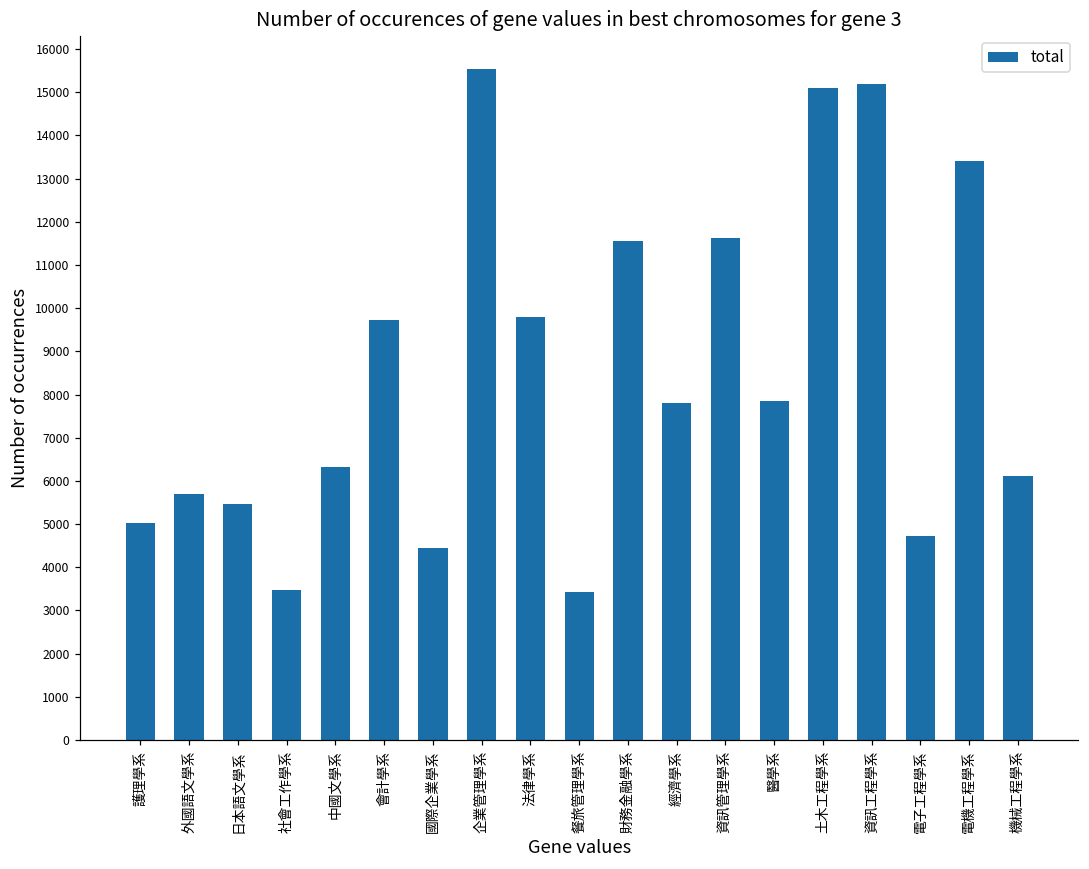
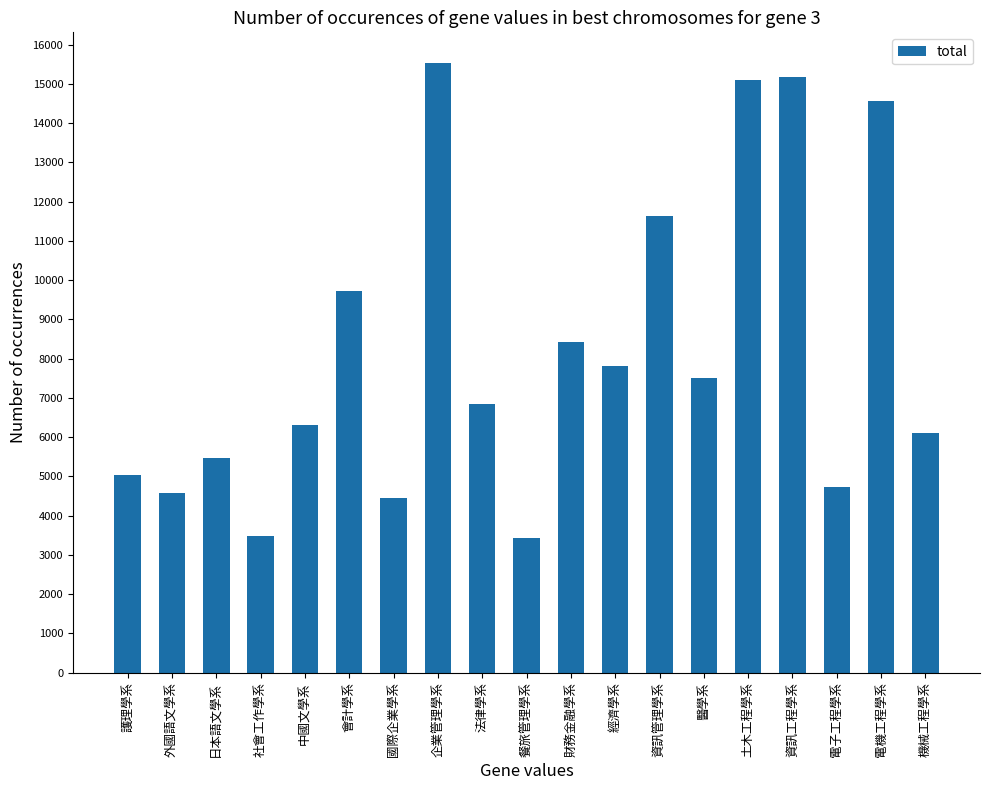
  {
    "護理學系": 5000,
-   "外國語文學系": 5700,
+   "外國語文學系": 4600,
    "日本語文學系": 5500,
    "社會工作學系": 3500,
    "中國文學系": 6300,
    "會計學系": 9700,
    "國際企業學系": 4400,
    "企業管理學系": 15500,
-   "法律學系": 9800,
+   "法律學系": 6800,
    "餐旅管理學系": 3400,
-   "財務金融學系": 11600,
+   "財務金融學系": 8400,
    "經濟學系": 7800,
    "資訊管理學系": 11600,
-   "醫學系": 7800,
+   "醫學系": 7500,
    "土木工程學系": 15100,
    "資訊工程學系": 15200,
    "電子工程學系": 4700,
-   "電機工程學系": 13400,
+   "電機工程學系": 14600,
    "機械工程學系": 6100
  }
